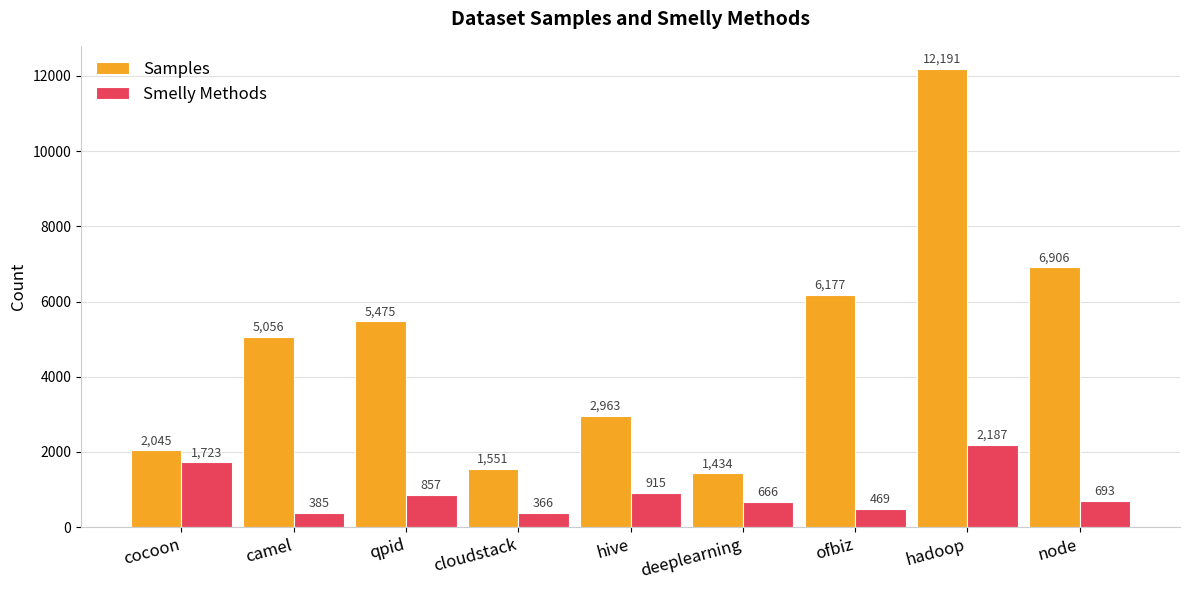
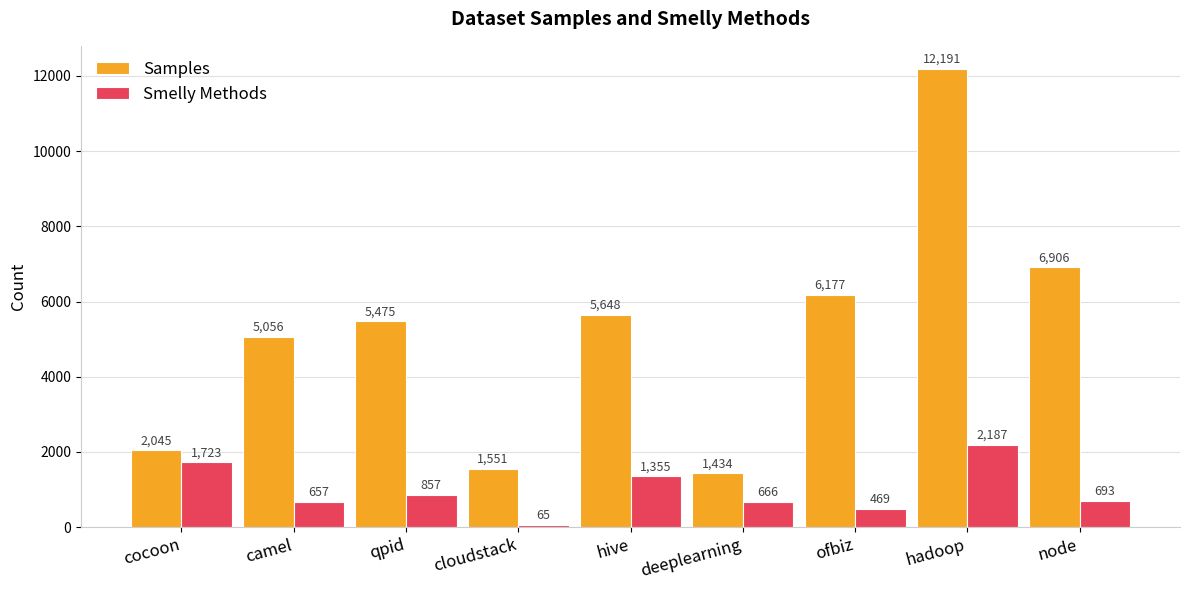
  {
    "Samples": {
      "cocoon": "2,045",
      "camel": "5,056",
      "qpid": "5,475",
      "cloudstack": "1,551",
-     "hive": "2,963",
+     "hive": "5,648",
      "deeplearning": "1,434",
      "ofbiz": "6,177",
      "hadoop": "12,191",
      "node": "6,906"
    },
    "Smelly Methods": {
      "cocoon": "1,723",
-     "camel": "385",
+     "camel": "657",
      "qpid": "857",
-     "cloudstack": "366",
-     "hive": "915",
+     "cloudstack": "65",
+     "hive": "1,355",
      "deeplearning": "666",
      "ofbiz": "469",
      "hadoop": "2,187",
      "node": "693"
    }
  }
